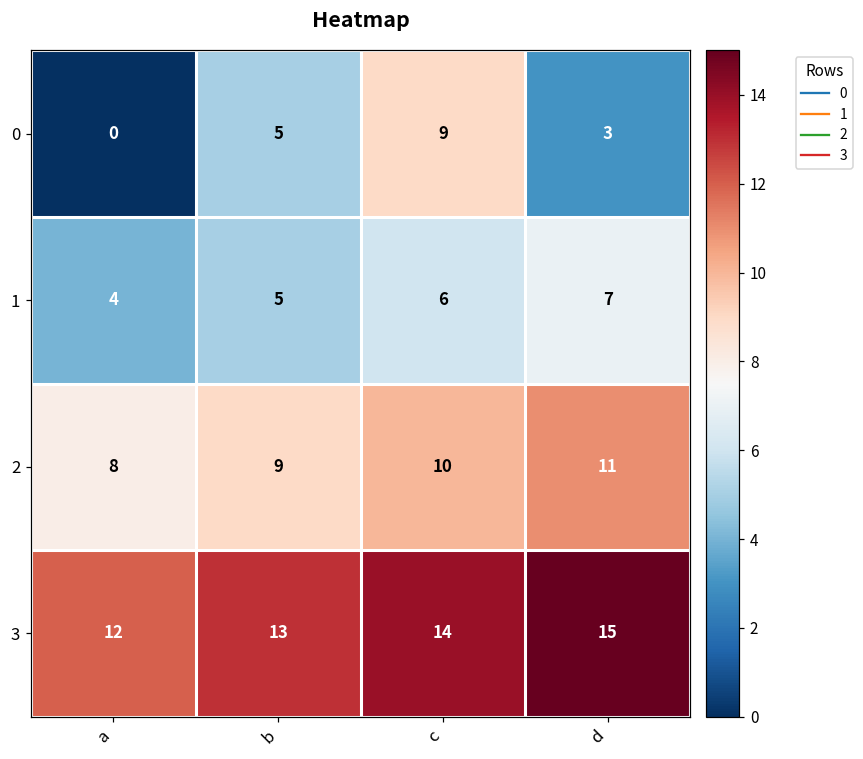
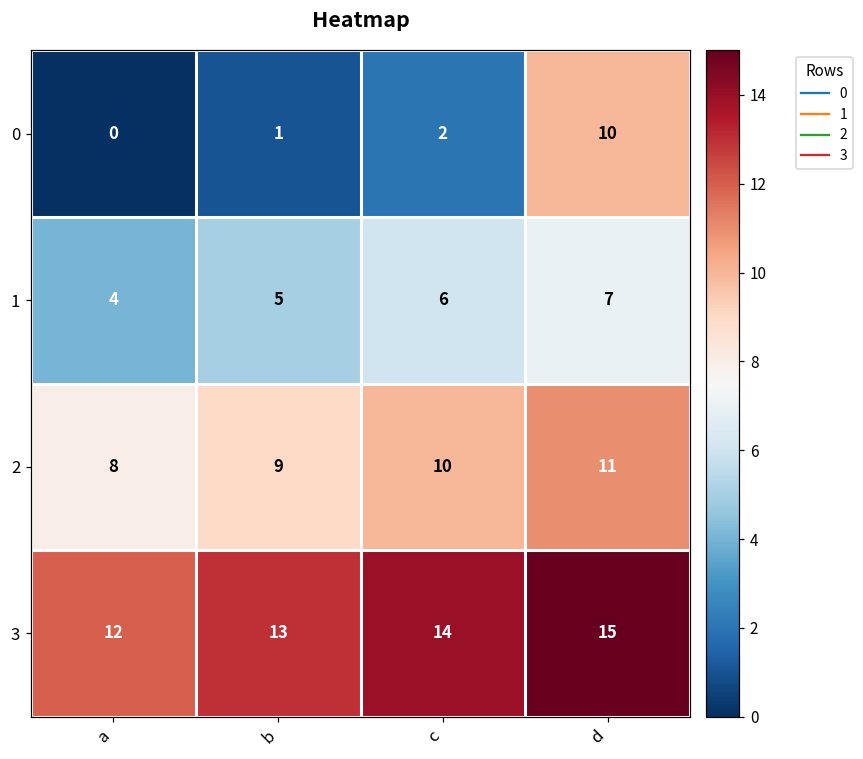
  {
    "0": {
      "a": 0,
-     "b": 5,
-     "c": 9,
-     "d": 3
+     "b": 1,
+     "c": 2,
+     "d": 10
    },
    "1": {
      "a": 4,
      "b": 5,
      "c": 6,
      "d": 7
    },
    "2": {
      "a": 8,
      "b": 9,
      "c": 10,
      "d": 11
    },
    "3": {
      "a": 12,
      "b": 13,
      "c": 14,
      "d": 15
    }
  }
